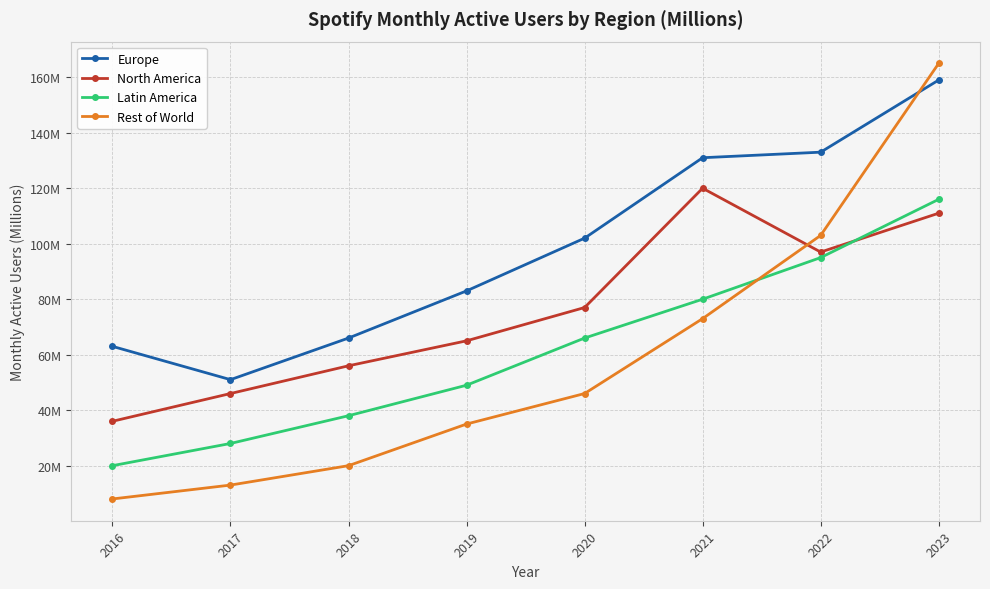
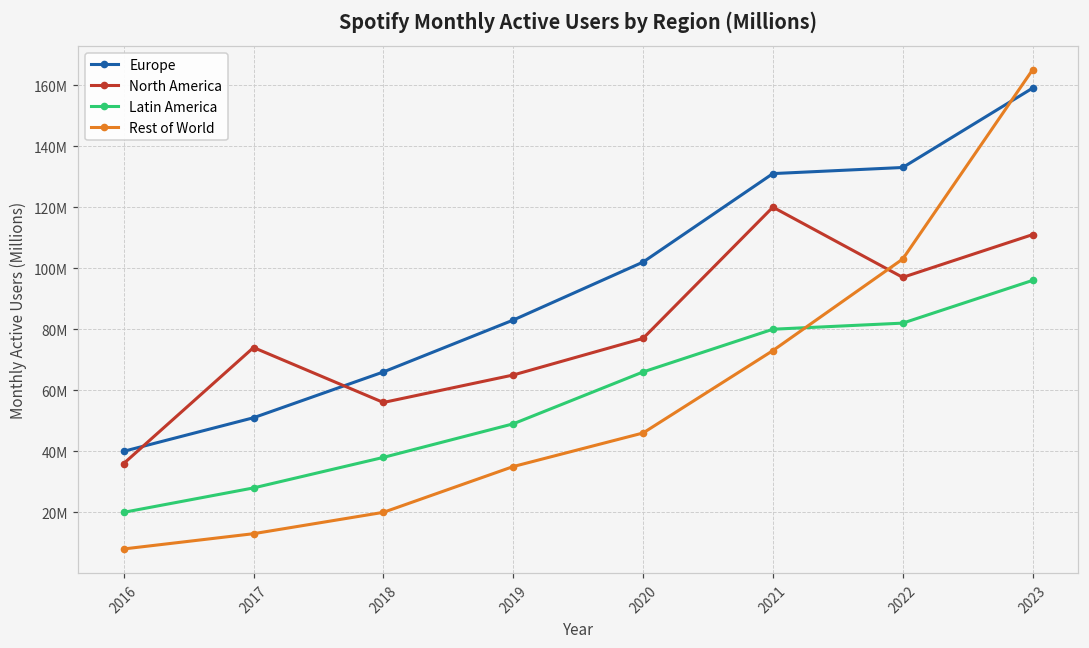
  {
    "Europe": {
-     "2016": 63000000,
+     "2016": 40000000,
      "2017": 51000000,
      "2018": 66000000,
      "2019": 83000000,
      "2020": 102000000,
      "2021": 131000000,
      "2022": 133000000,
      "2023": 159000000
    },
    "North America": {
      "2016": 36000000,
-     "2017": 46000000,
+     "2017": 74000000,
      "2018": 56000000,
      "2019": 65000000,
      "2020": 77000000,
      "2021": 120000000,
      "2022": 97000000,
      "2023": 111000000
    },
    "Latin America": {
      "2016": 20000000,
      "2017": 28000000,
      "2018": 38000000,
      "2019": 49000000,
      "2020": 66000000,
      "2021": 80000000,
-     "2022": 95000000,
-     "2023": 116000000
+     "2022": 82000000,
+     "2023": 96000000
    },
    "Rest of World": {
      "2016": 8000000,
      "2017": 13000000,
      "2018": 20000000,
      "2019": 35000000,
      "2020": 46000000,
      "2021": 73000000,
      "2022": 103000000,
      "2023": 165000000
    }
  }
